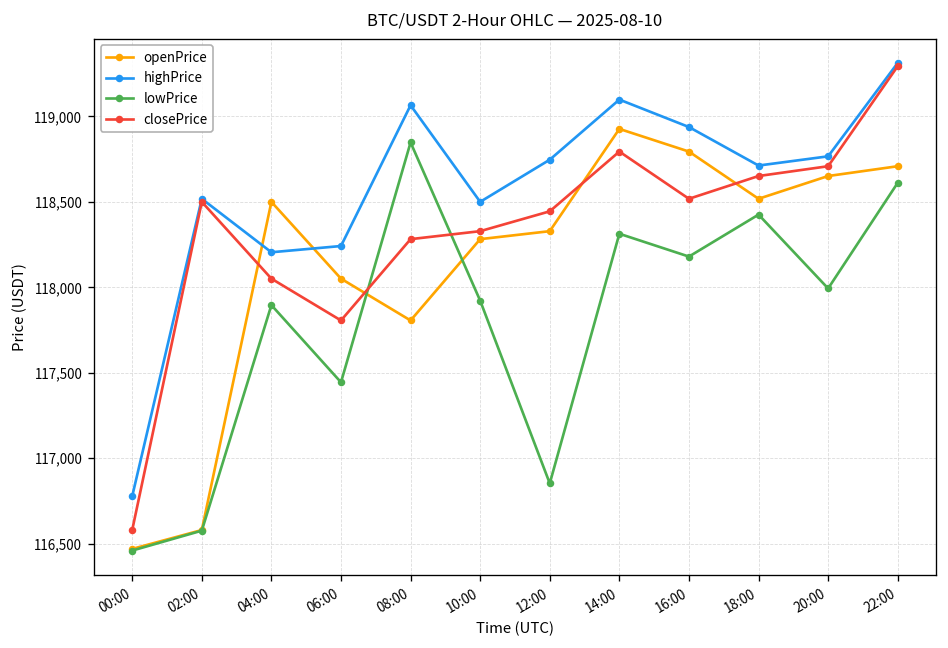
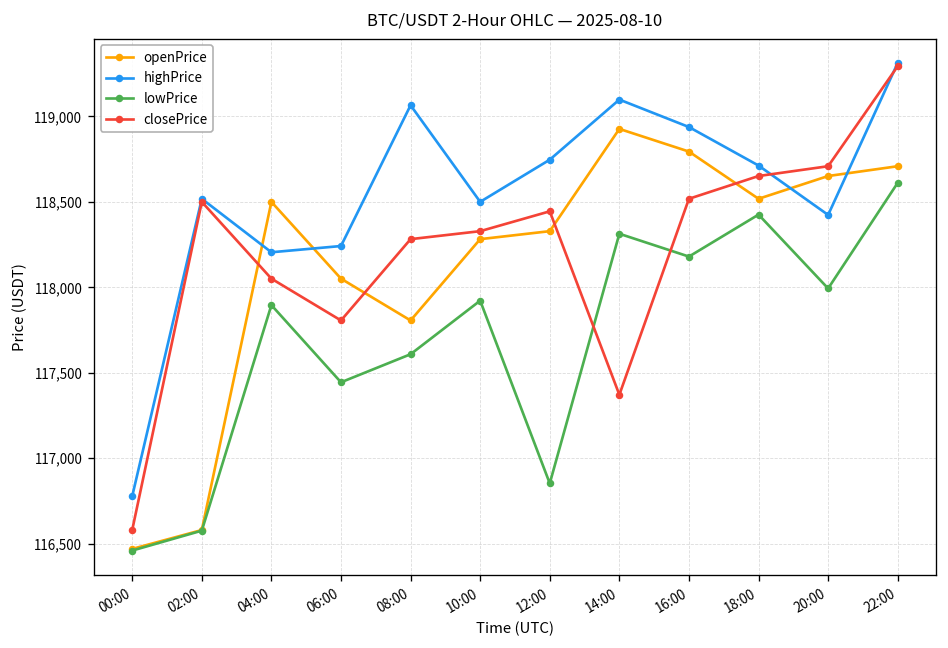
  {
    "openPrice": {
      "04:00": "118,500",
      "06:00": "118,050",
      "08:00": "117,810",
      "10:00": "118,280",
      "12:00": "118,330",
      "14:00": "118,930",
      "16:00": "118,790",
      "18:00": "118,520",
      "20:00": "118,650",
      "22:00": "118,710"
    },
    "highPrice": {
      "00:00": "116,780",
      "04:00": "118,210",
      "06:00": "118,240",
      "08:00": "119,070",
      "10:00": "118,500",
      "12:00": "118,750",
      "14:00": "119,100",
      "16:00": "118,940",
      "18:00": "118,710",
-     "20:00": "118,770",
+     "20:00": "118,420",
      "22:00": "119,310"
    },
    "lowPrice": {
      "04:00": "117,900",
      "06:00": "117,440",
-     "08:00": "118,850",
+     "08:00": "117,610",
      "10:00": "117,920",
      "12:00": "116,850",
      "14:00": "118,310",
      "16:00": "118,180",
      "18:00": "118,430",
      "20:00": "117,990",
      "22:00": "118,610"
    },
    "closePrice": {
      "00:00": "116,580",
      "04:00": "118,050",
      "06:00": "117,810",
      "08:00": "118,280",
      "10:00": "118,330",
      "12:00": "118,440",
-     "14:00": "118,790",
+     "14:00": "117,370",
      "16:00": "118,520",
      "18:00": "118,650",
      "20:00": "118,710",
      "22:00": "119,290"
    }
  }
